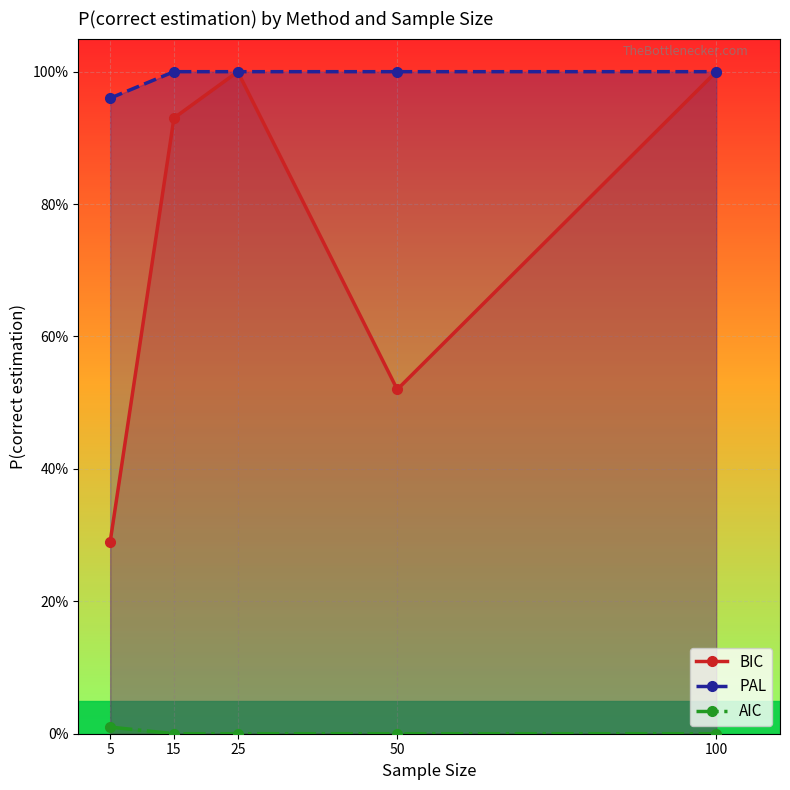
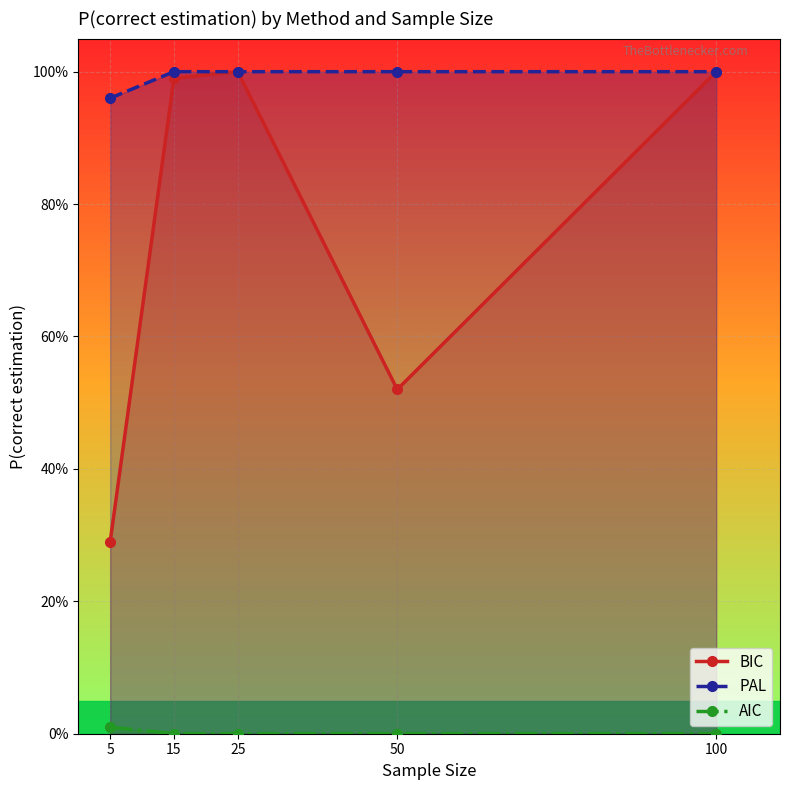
  {
    "BIC": {
      "5": "29%",
-     "15": "93%",
+     "15": "99%",
      "50": "52%"
    },
    "PAL": {
      "5": "96%",
      "15": "100%",
      "50": "100%"
    }
  }
